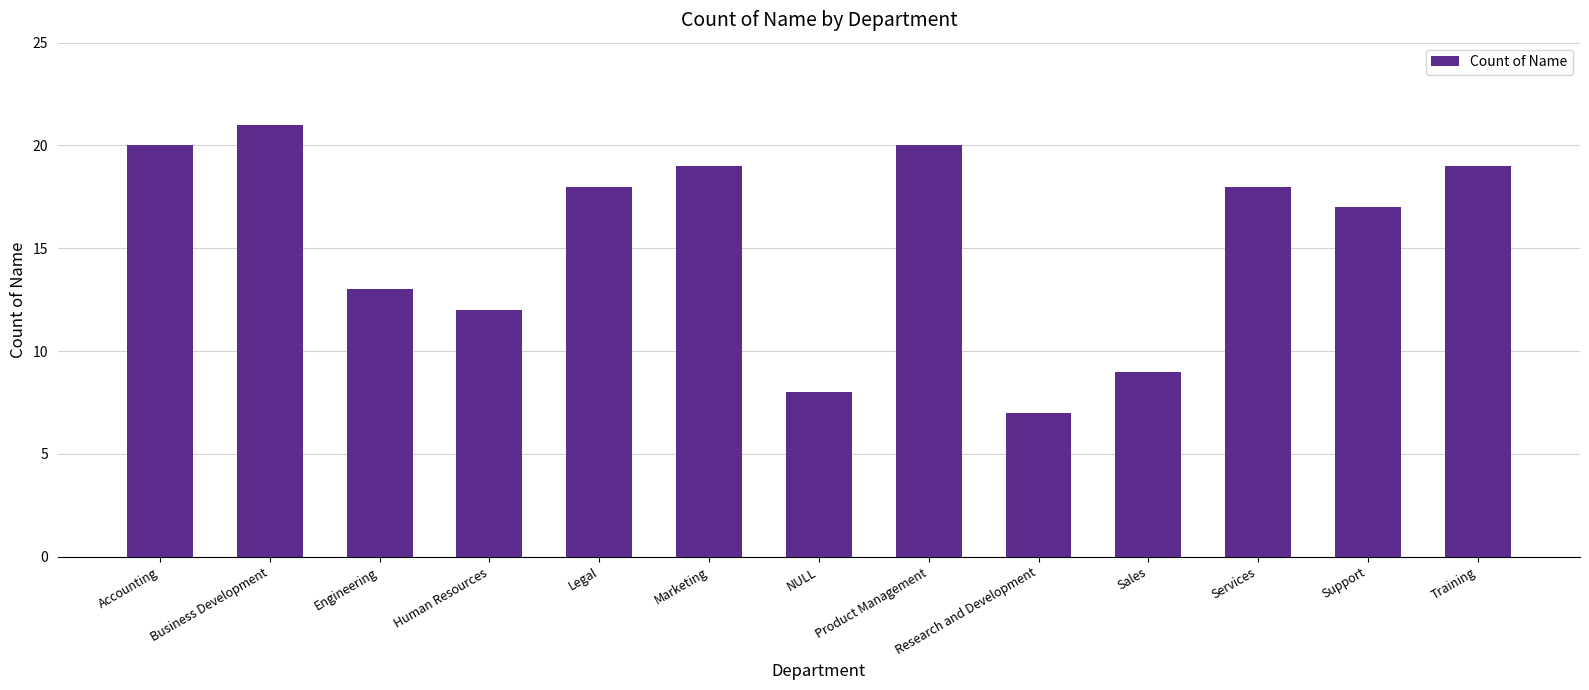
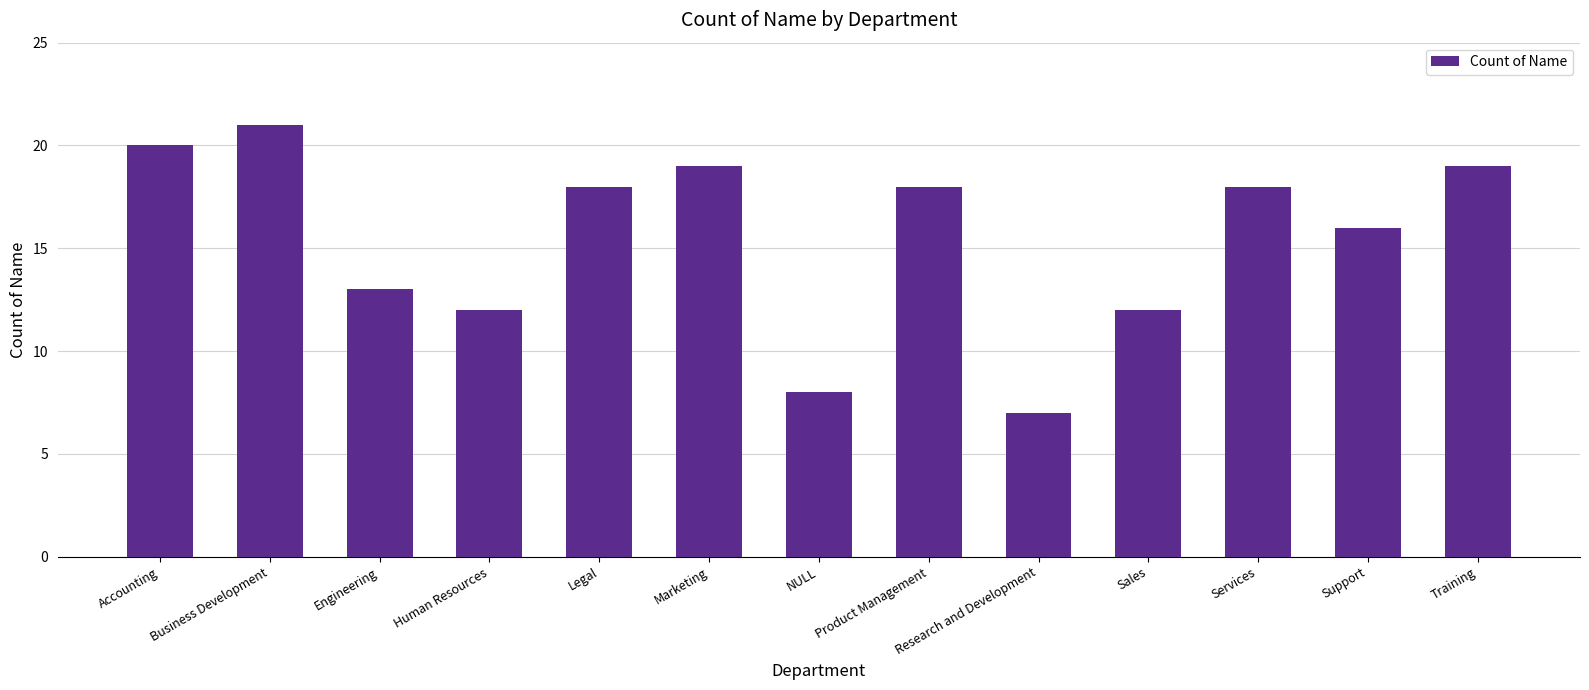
  {
    "Accounting": 20,
    "Business Development": 21,
    "Engineering": 13,
    "Human Resources": 12,
    "Legal": 18,
    "Marketing": 19,
    "NULL": 8,
-   "Product Management": 20,
+   "Product Management": 18,
    "Research and Development": 7,
-   "Sales": 9,
+   "Sales": 12,
    "Services": 18,
-   "Support": 17,
+   "Support": 16,
    "Training": 19
  }
